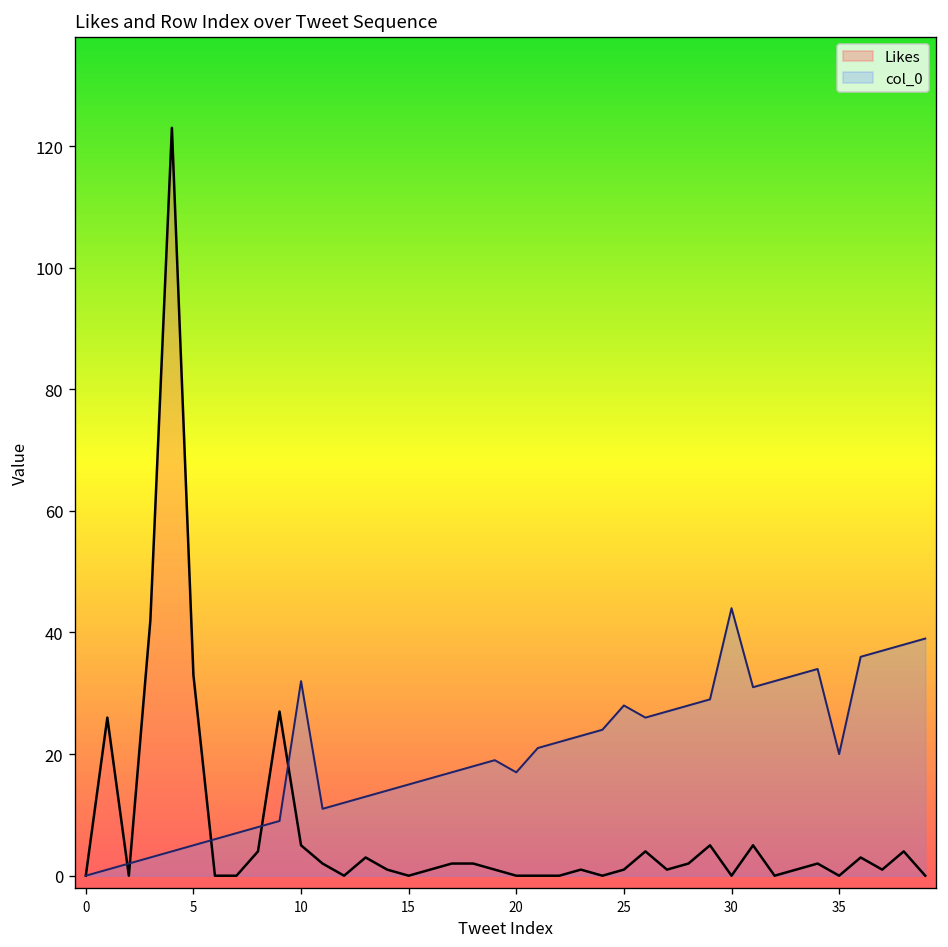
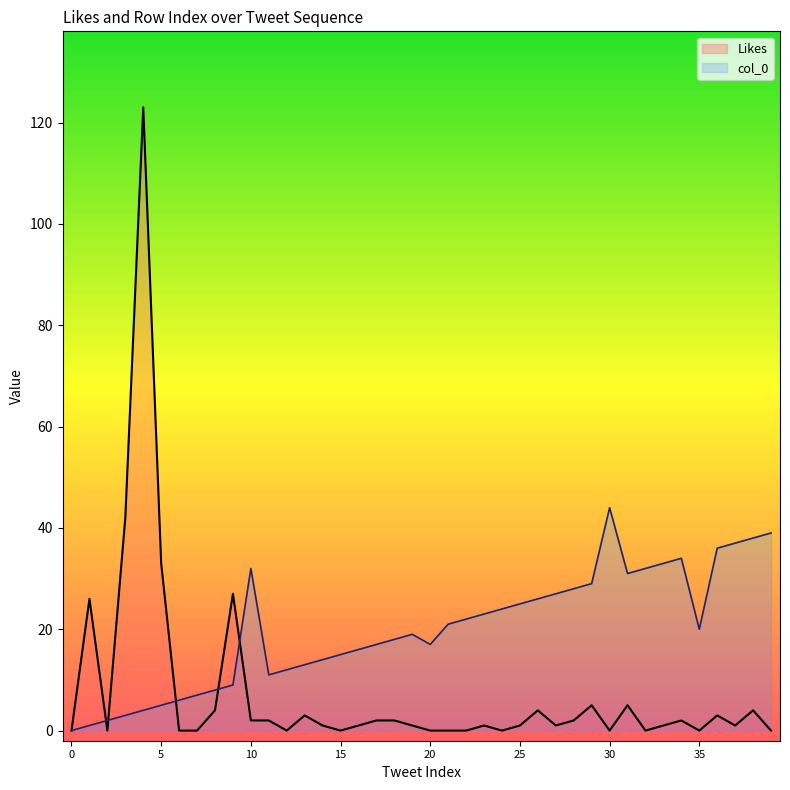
  {
    "Likes": {
      "5": 33,
-     "10": 5,
+     "10": 2,
      "15": 0,
      "20": 0,
      "25": 1,
      "30": 0,
      "35": 0
    },
    "col_0": {
      "5": 5,
      "10": 32,
      "15": 15,
      "20": 17,
-     "25": 28,
+     "25": 25,
      "30": 44,
      "35": 20
    }
  }
